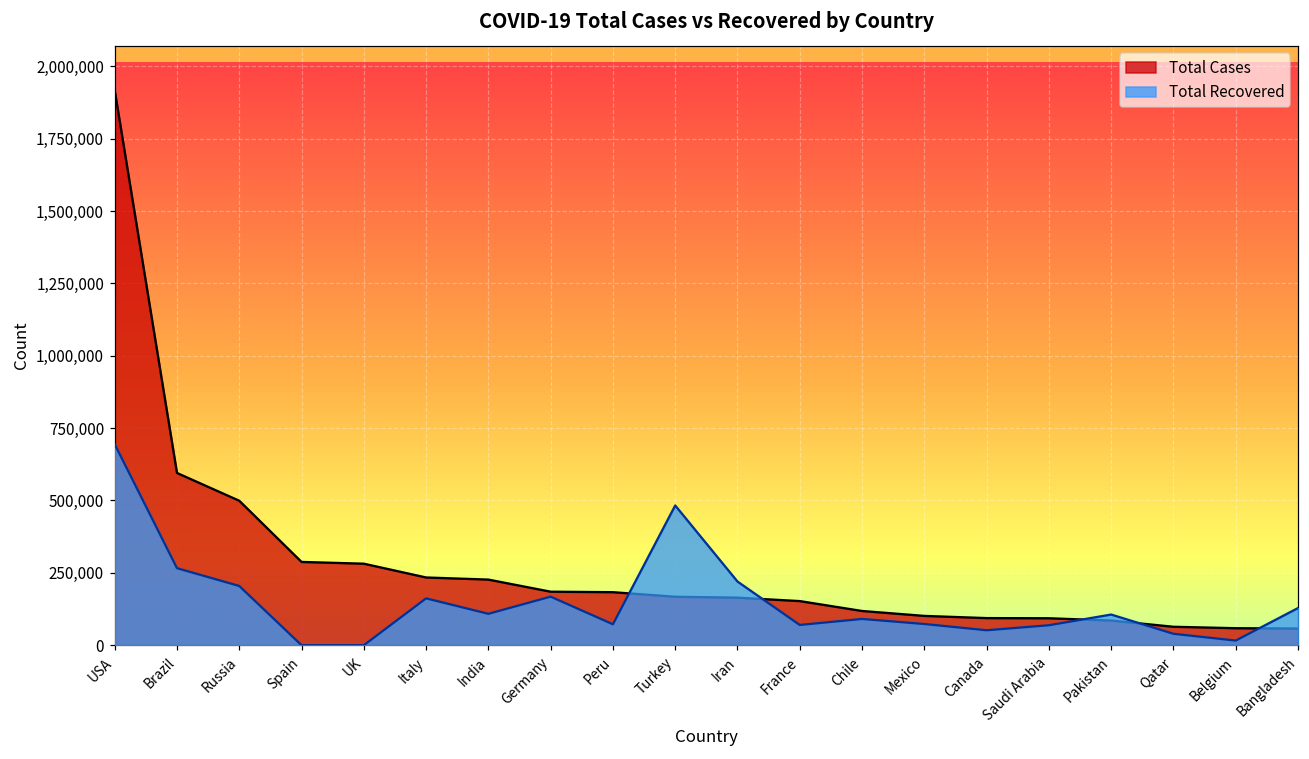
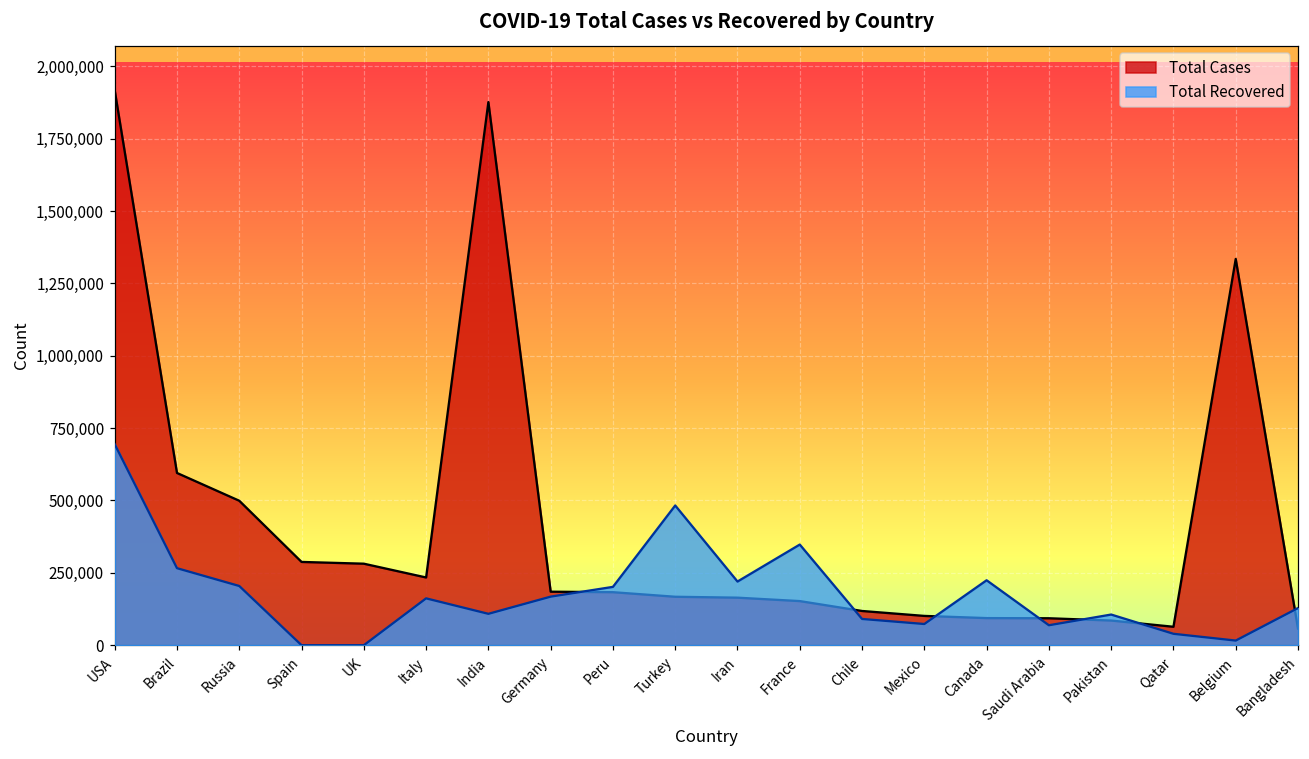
  {
    "Total Cases": {
      "USA": "1,920,000",
      "Brazil": "600,000",
      "Russia": "500,000",
      "Spain": "290,000",
      "UK": "280,000",
      "Italy": "230,000",
-     "India": "230,000",
+     "India": "1,880,000",
      "Germany": "180,000",
      "Peru": "180,000",
      "Turkey": "170,000",
      "Iran": "160,000",
      "France": "150,000",
      "Chile": "120,000",
      "Mexico": "100,000",
      "Canada": "90,000",
      "Saudi Arabia": "90,000",
      "Pakistan": "90,000",
      "Qatar": "60,000",
-     "Belgium": "60,000",
+     "Belgium": "1,330,000",
      "Bangladesh": "60,000"
    },
    "Total Recovered": {
      "USA": "690,000",
      "Brazil": "270,000",
      "Russia": "200,000",
      "Spain": "0",
      "UK": "0",
      "Italy": "160,000",
      "India": "110,000",
      "Germany": "170,000",
-     "Peru": "70,000",
+     "Peru": "200,000",
      "Turkey": "480,000",
      "Iran": "220,000",
-     "France": "70,000",
+     "France": "350,000",
      "Chile": "90,000",
      "Mexico": "70,000",
-     "Canada": "50,000",
+     "Canada": "220,000",
      "Saudi Arabia": "70,000",
      "Pakistan": "110,000",
      "Qatar": "40,000",
      "Belgium": "20,000",
      "Bangladesh": "130,000"
    }
  }
